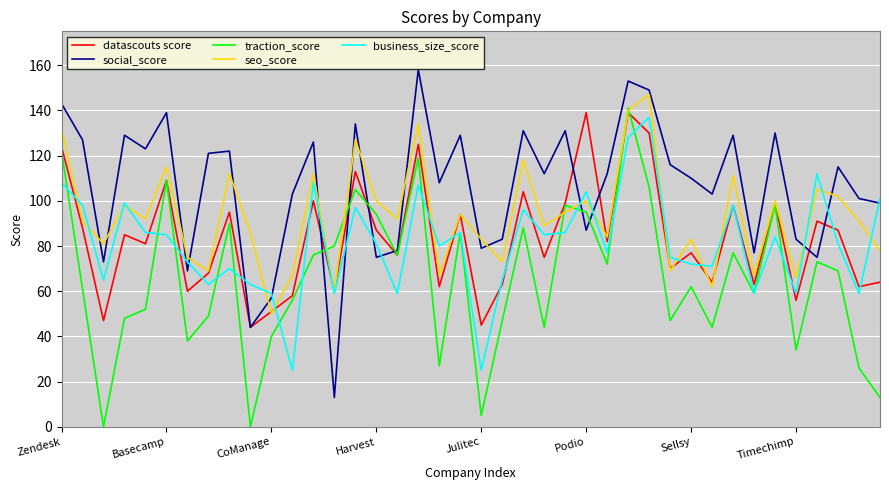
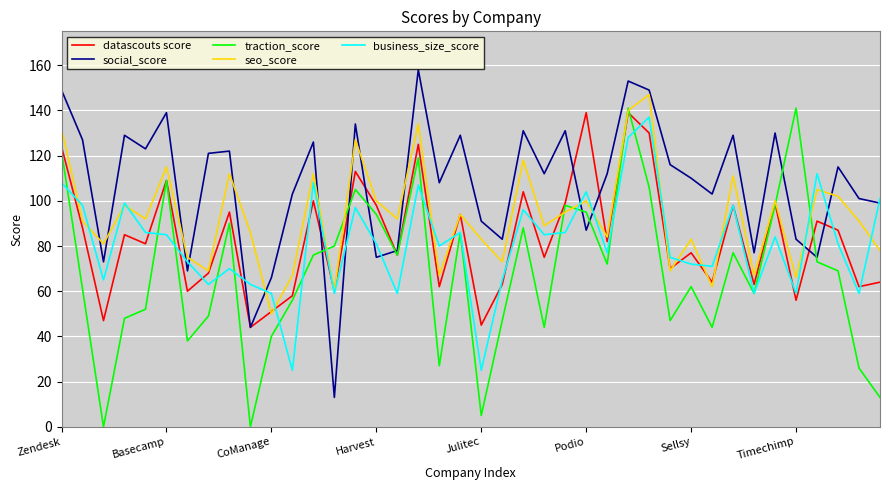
  {
    "datascouts score": {
      "Zendesk": 124,
-     "Harvest": 87,
+     "Harvest": 98,
      "Julitec": 45,
      "Podio": 139,
      "Sellsy": 77,
      "Timechimp": 56
    },
    "social_score": {
-     "Zendesk": 143,
+     "Zendesk": 149,
      "Basecamp": 139,
-     "CoManage": 57,
+     "CoManage": 66,
      "Harvest": 75,
-     "Julitec": 79,
+     "Julitec": 91,
      "Podio": 87,
      "Sellsy": 110,
      "Timechimp": 83
    },
    "traction_score": {
      "Zendesk": 122,
      "CoManage": 40,
      "Harvest": 94,
      "Julitec": 5,
      "Podio": 95,
      "Sellsy": 62,
-     "Timechimp": 34
+     "Timechimp": 141
    },
    "seo_score": {
      "Zendesk": 132,
      "Basecamp": 115,
      "Harvest": 100,
      "Julitec": 83,
      "Podio": 100,
      "Sellsy": 83,
      "Timechimp": 66
    },
    "business_size_score": {
      "Zendesk": 108,
      "Basecamp": 85,
      "CoManage": 59,
      "Harvest": 81,
      "Julitec": 25,
      "Podio": 104,
      "Sellsy": 72,
      "Timechimp": 59
    }
  }
